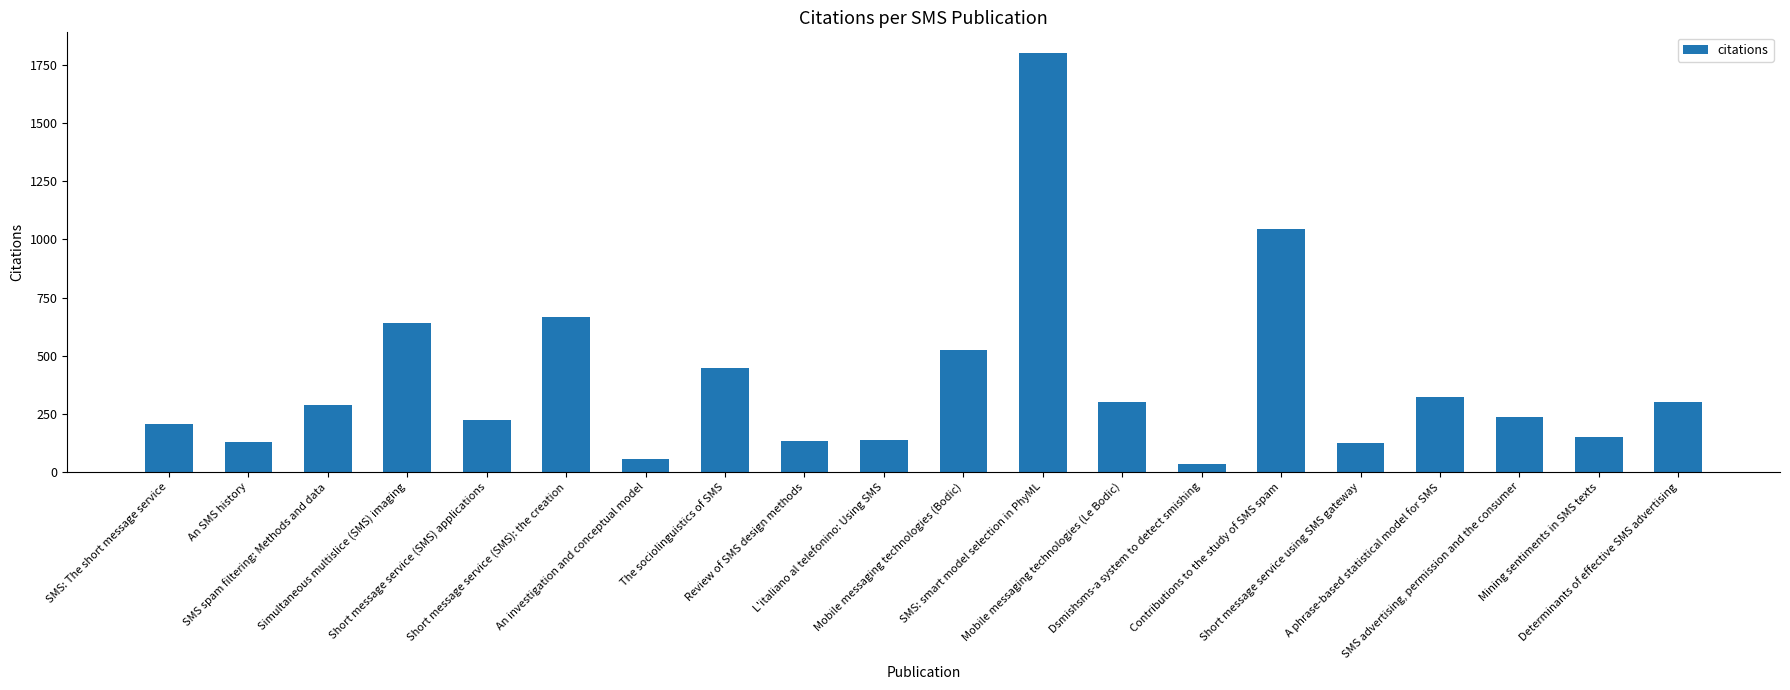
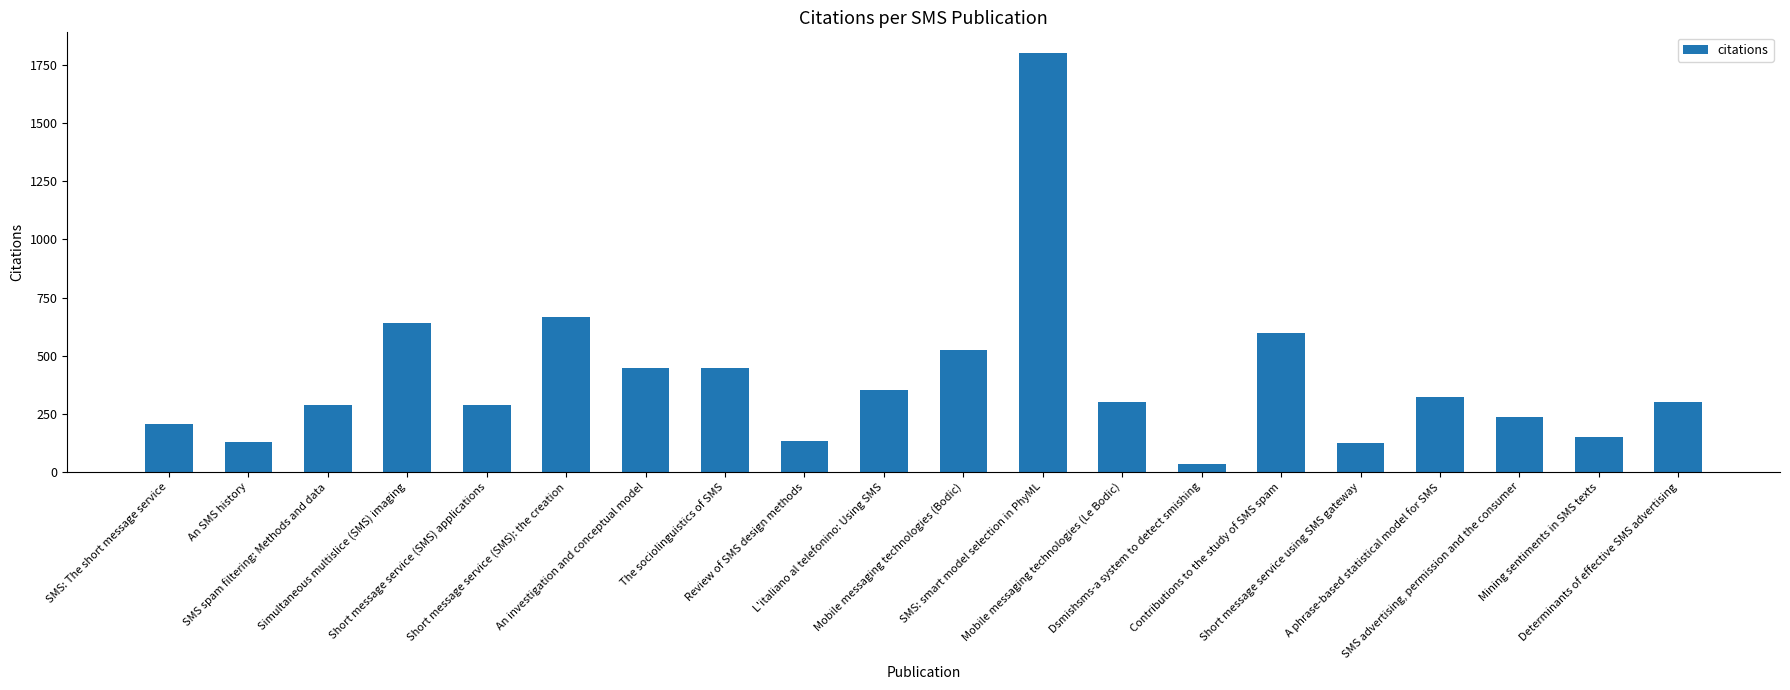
  {
    "SMS: The short message service": 210,
    "An SMS history": 130,
    "SMS spam filtering: Methods and data": 290,
    "Simultaneous multislice (SMS) imaging": 640,
-   "Short message service (SMS) applications": 220,
+   "Short message service (SMS) applications": 290,
    "Short message service (SMS): the creation": 670,
-   "An investigation and conceptual model": 60,
+   "An investigation and conceptual model": 450,
    "The sociolinguistics of SMS": 450,
    "Review of SMS design methods": 130,
-   "L'italiano al telefonino: Using SMS": 140,
+   "L'italiano al telefonino: Using SMS": 350,
    "Mobile messaging technologies (Bodic)": 530,
    "SMS: smart model selection in PhyML": 1800,
    "Mobile messaging technologies (Le Bodic)": 300,
    "Dsmishsms-a system to detect smishing": 30,
-   "Contributions to the study of SMS spam": 1040,
+   "Contributions to the study of SMS spam": 600,
    "Short message service using SMS gateway": 120,
    "A phrase-based statistical model for SMS": 320,
    "SMS advertising, permission and the consumer": 240,
    "Mining sentiments in SMS texts": 150,
    "Determinants of effective SMS advertising": 300
  }
